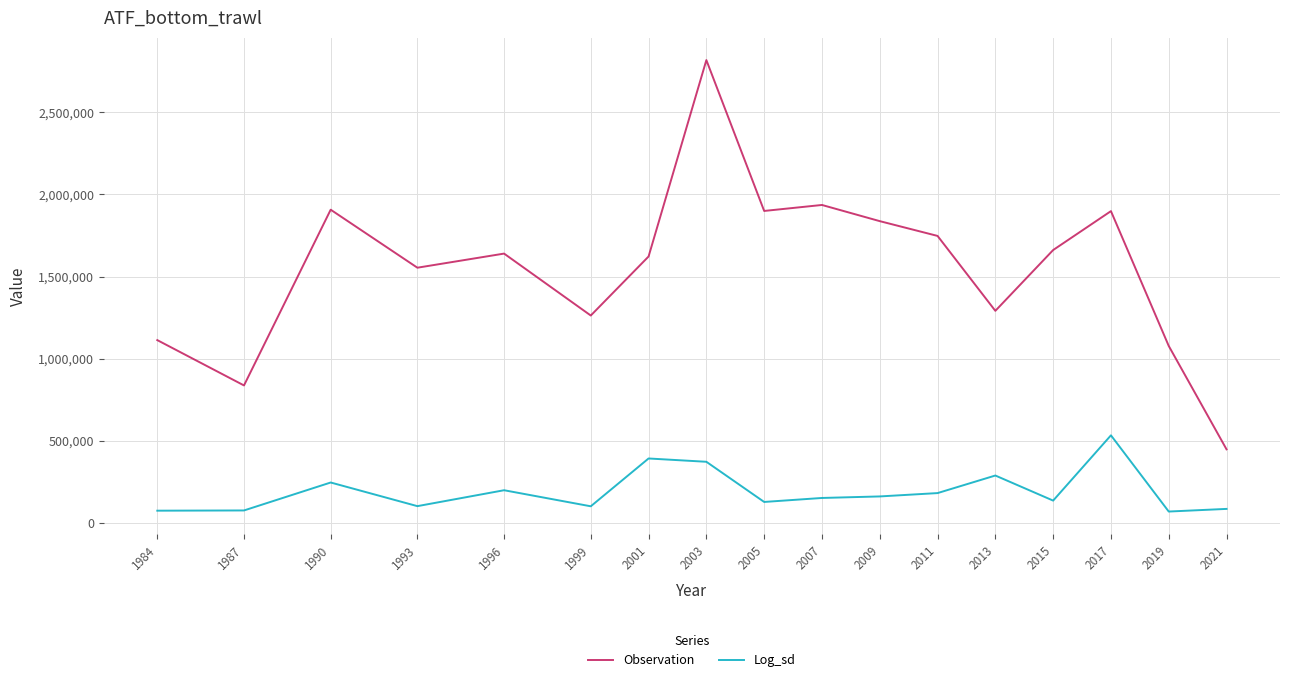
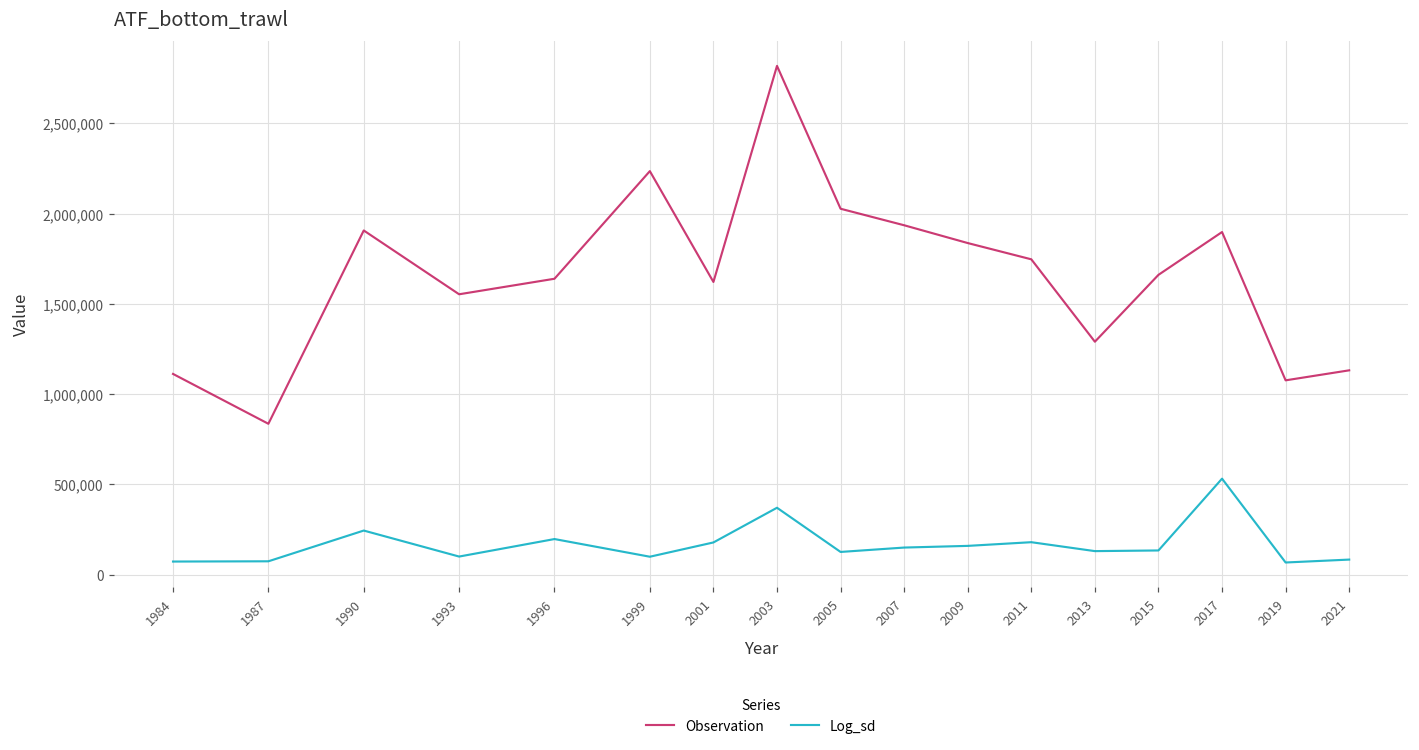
  {
    "Observation": {
      "1984": "1,110,000",
      "1987": "840,000",
      "1990": "1,910,000",
      "1993": "1,550,000",
      "1996": "1,640,000",
-     "1999": "1,260,000",
+     "1999": "2,240,000",
      "2001": "1,620,000",
      "2003": "2,820,000",
-     "2005": "1,900,000",
+     "2005": "2,030,000",
      "2007": "1,940,000",
      "2009": "1,840,000",
      "2011": "1,750,000",
      "2013": "1,290,000",
      "2015": "1,660,000",
      "2017": "1,900,000",
      "2019": "1,080,000",
-     "2021": "450,000"
+     "2021": "1,130,000"
    },
    "Log_sd": {
      "1984": "70,000",
      "1987": "70,000",
      "1990": "240,000",
      "1993": "100,000",
      "1996": "200,000",
      "1999": "100,000",
-     "2001": "390,000",
+     "2001": "180,000",
      "2003": "370,000",
      "2005": "130,000",
      "2007": "150,000",
      "2009": "160,000",
      "2011": "180,000",
-     "2013": "290,000",
+     "2013": "130,000",
      "2015": "130,000",
      "2017": "530,000",
      "2019": "70,000",
      "2021": "80,000"
    }
  }
